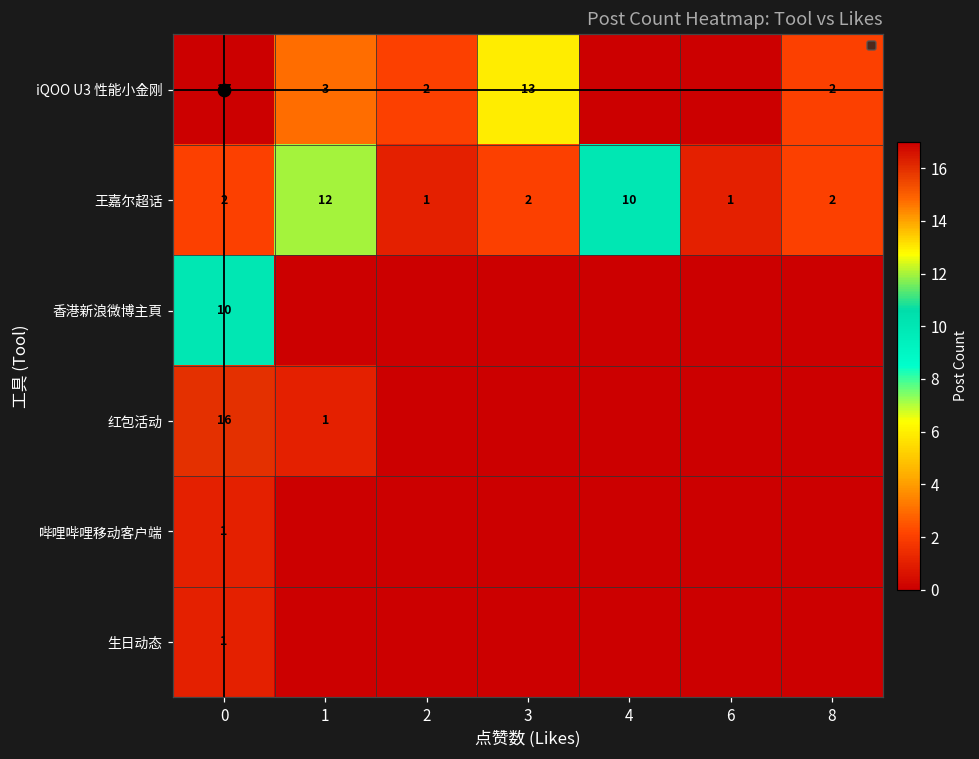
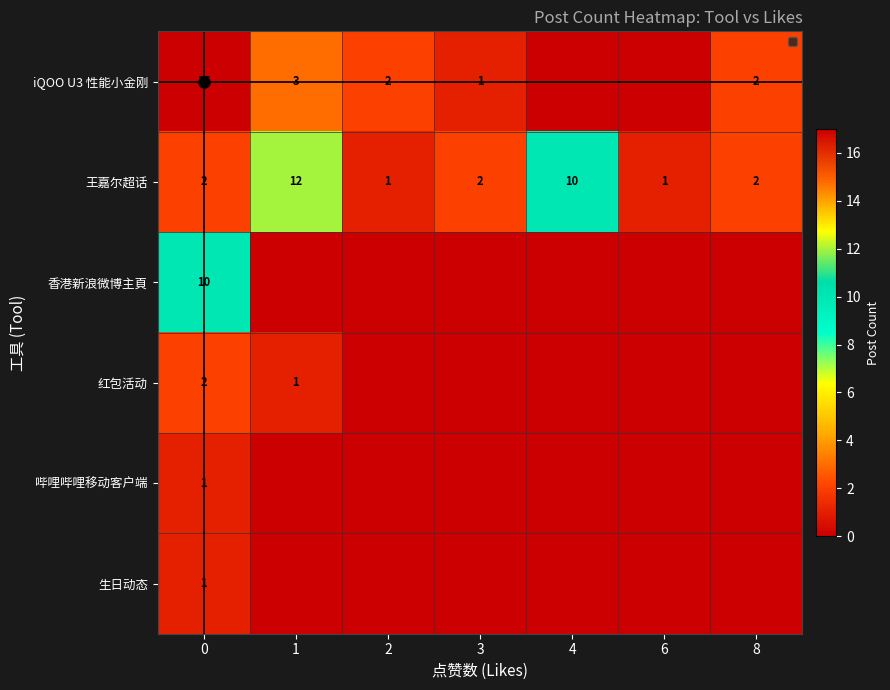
  {
    "iQOO U3 性能小金刚": {
      "1": 3,
      "2": 2,
-     "3": 13,
+     "3": 1,
      "8": 2
    },
    "王嘉尔超话": {
      "0": 2,
      "1": 12,
      "2": 1,
      "3": 2,
      "4": 10,
      "6": 1,
      "8": 2
    },
    "香港新浪微博主頁": {
      "0": 10
    },
    "红包活动": {
-     "0": 16,
+     "0": 2,
      "1": 1
    },
    "哔哩哔哩移动客户端": {
      "0": 1
    },
    "生日动态": {
      "0": 1
    }
  }
